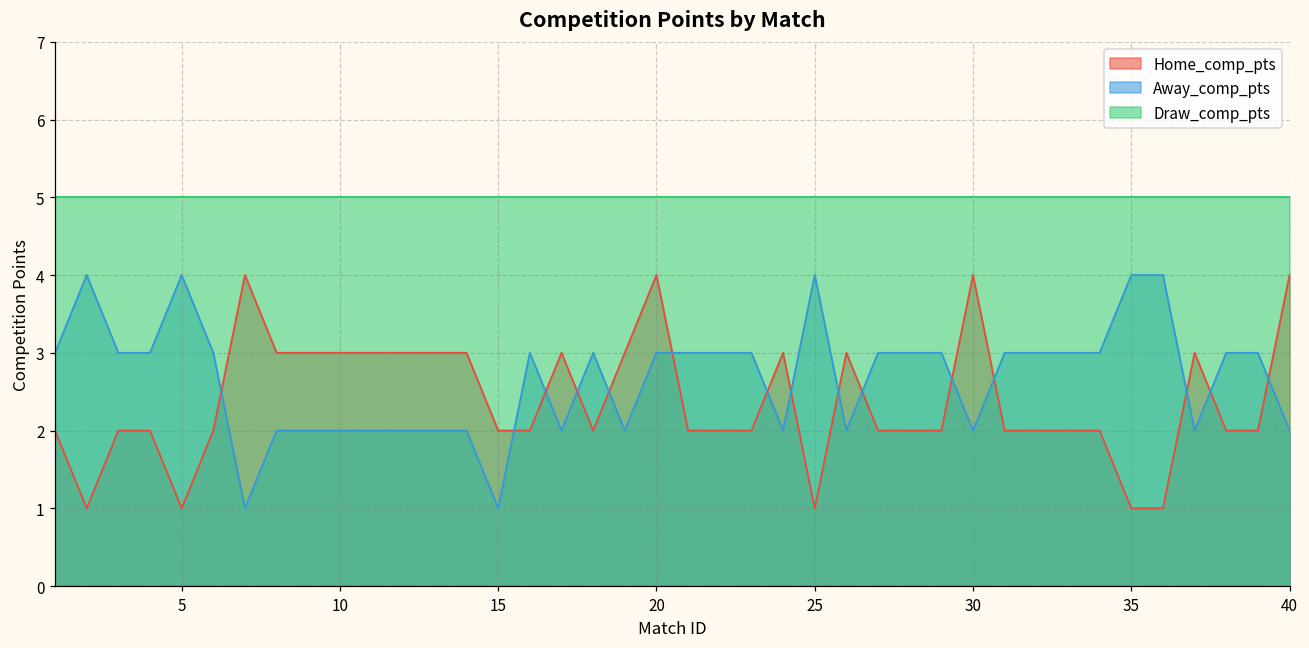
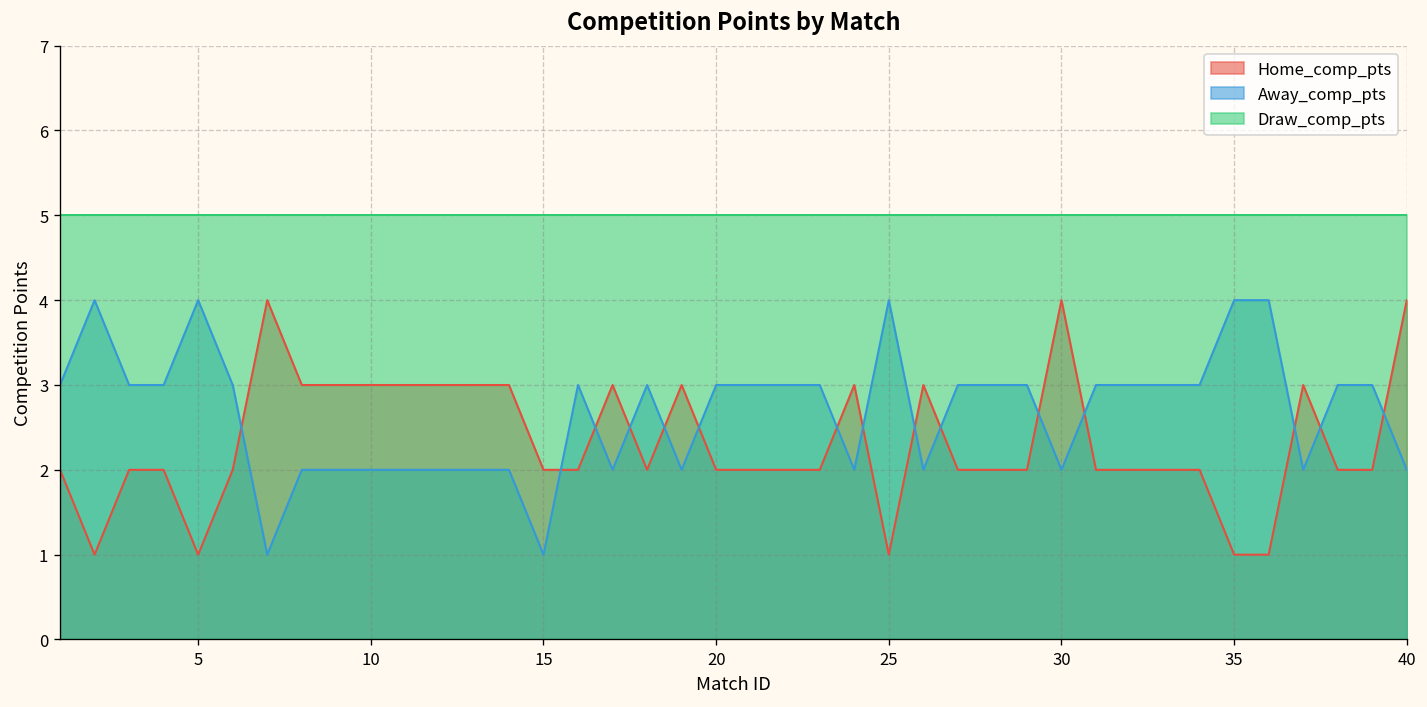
  {
    "Home_comp_pts": {
      "5": 1,
      "10": 3,
      "15": 2,
-     "20": 4,
+     "20": 2,
      "25": 1,
      "30": 4,
      "35": 1,
      "40": 4
    },
    "Away_comp_pts": {
      "5": 4,
      "10": 2,
      "15": 1,
      "20": 3,
      "25": 4,
      "30": 2,
      "35": 4,
      "40": 2
    },
    "Draw_comp_pts": {
      "5": 5,
      "10": 5,
      "15": 5,
      "20": 5,
      "25": 5,
      "30": 5,
      "35": 5,
      "40": 5
    }
  }
